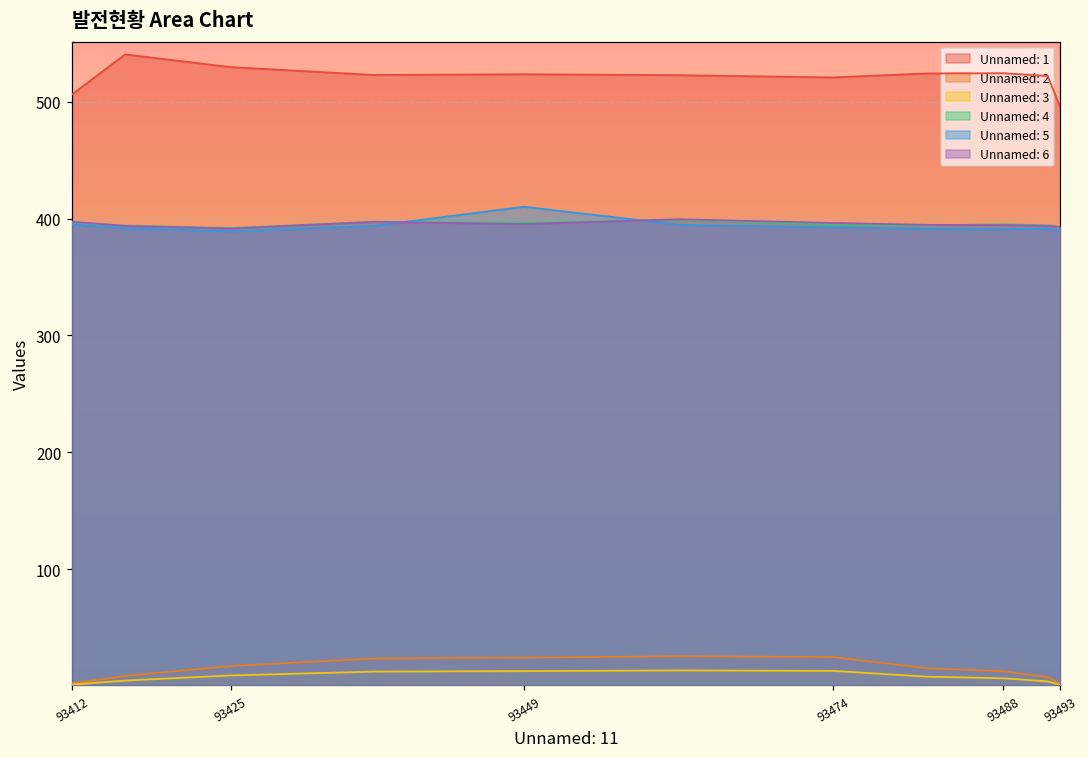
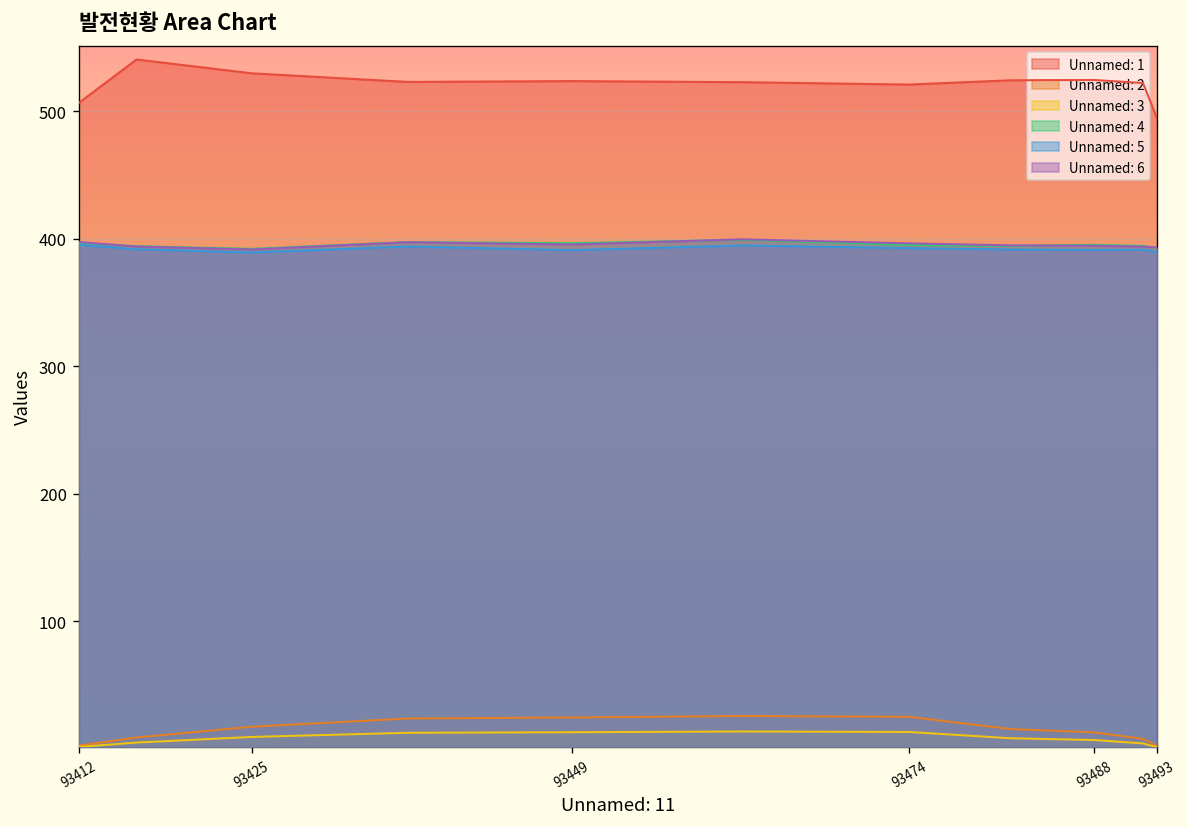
  {
    "Unnamed: 5": {
-     "93449": 410,
+     "93449": 391,
      "93474": 392,
      "93488": 391,
      "93493": 389
    }
  }
